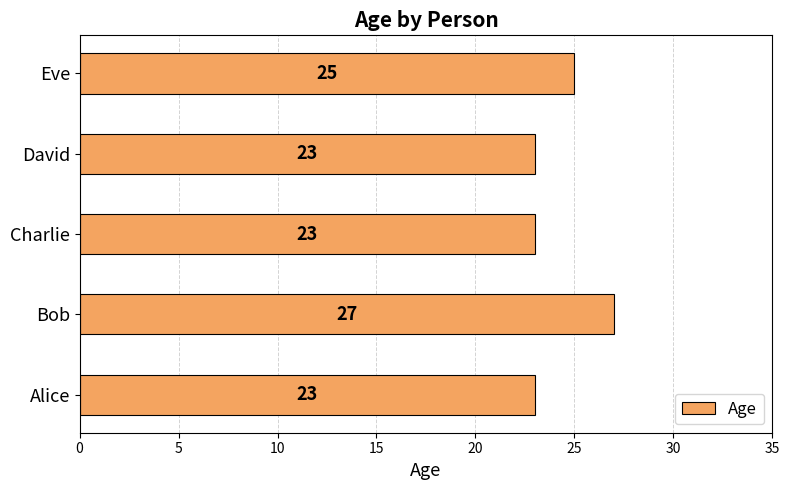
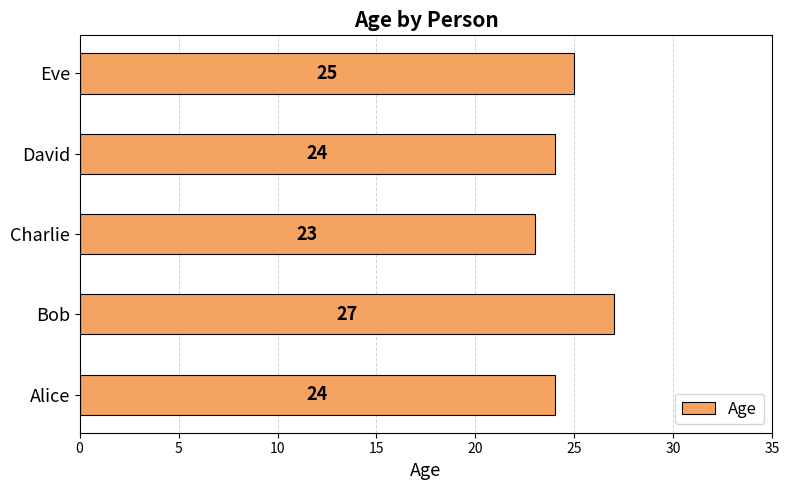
  {
    "Eve": 25,
-   "David": 23,
+   "David": 24,
    "Charlie": 23,
    "Bob": 27,
-   "Alice": 23
+   "Alice": 24
  }
